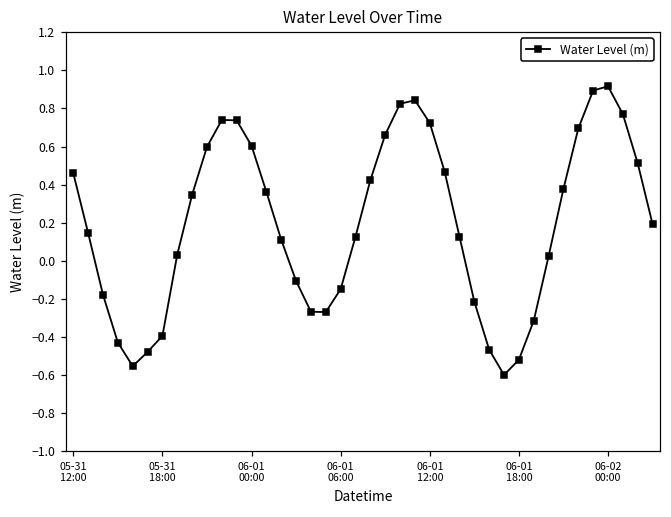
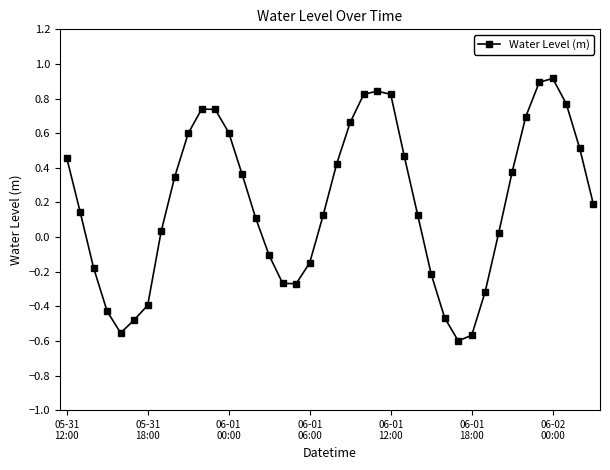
  {
    "05-31 12:00": 0.46,
    "05-31 18:00": -0.39,
    "06-01 00:00": 0.60,
    "06-01 06:00": -0.15,
-   "06-01 12:00": 0.72,
-   "06-01 18:00": -0.52,
+   "06-01 12:00": 0.82,
+   "06-01 18:00": -0.57,
    "06-02 00:00": 0.92
  }
